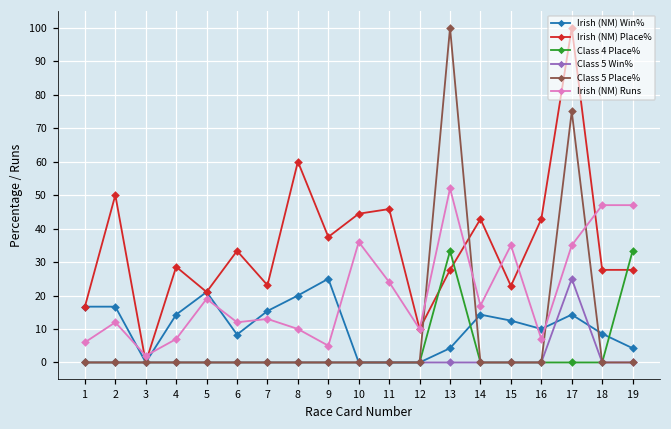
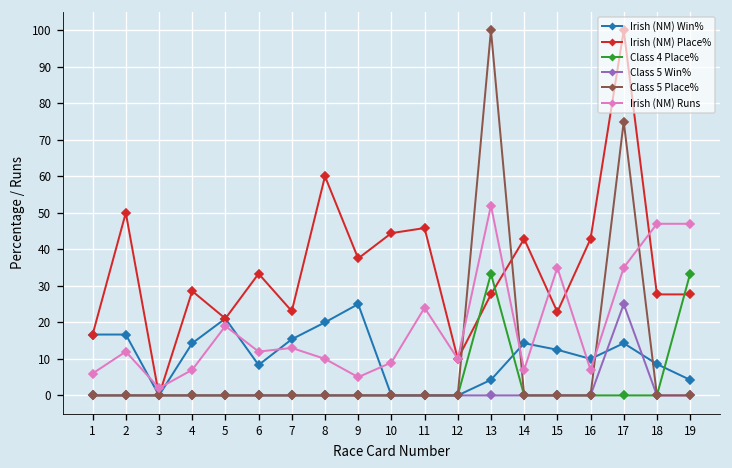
  {
    "Irish (NM) Win%": {
      "2": 17,
      "4": 14,
      "6": 8,
      "7": 15,
      "8": 20,
      "9": 25,
      "13": 4,
      "14": 14,
      "15": 13,
      "16": 10,
      "17": 14,
      "18": 9,
      "19": 4
    },
    "Irish (NM) Place%": {
      "2": 50,
      "4": 29,
      "6": 33,
      "7": 23,
      "8": 60,
      "9": 38,
      "10": 44,
      "11": 46,
      "13": 28,
      "14": 43,
      "15": 23,
      "16": 43,
      "18": 28,
      "19": 28
    },
    "Class 4 Place%": {
      "13": 33,
      "17": 0,
      "19": 33
    },
    "Class 5 Win%": {
      "13": 0,
      "17": 25
    },
    "Class 5 Place%": {
      "13": 100,
      "17": 75
    },
    "Irish (NM) Runs": {
      "1": 6,
      "2": 12,
      "3": 2,
      "4": 7,
      "5": 19,
      "6": 12,
      "7": 13,
      "8": 10,
      "9": 5,
-     "10": 36,
+     "10": 9,
      "11": 24,
      "13": 52,
-     "14": 17,
+     "14": 7,
      "15": 35,
      "16": 7,
      "17": 35,
      "18": 47,
      "19": 47
    }
  }
